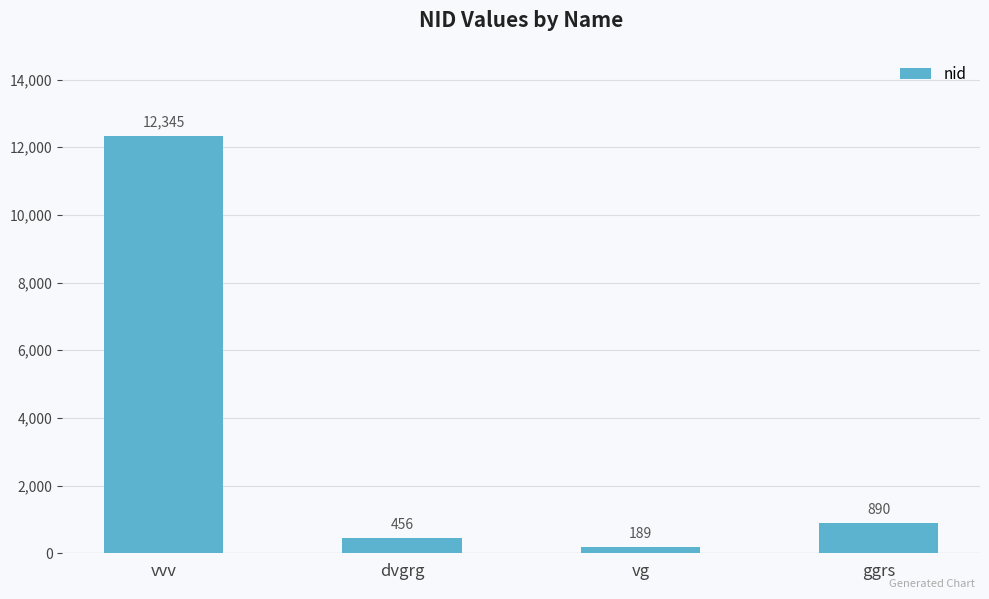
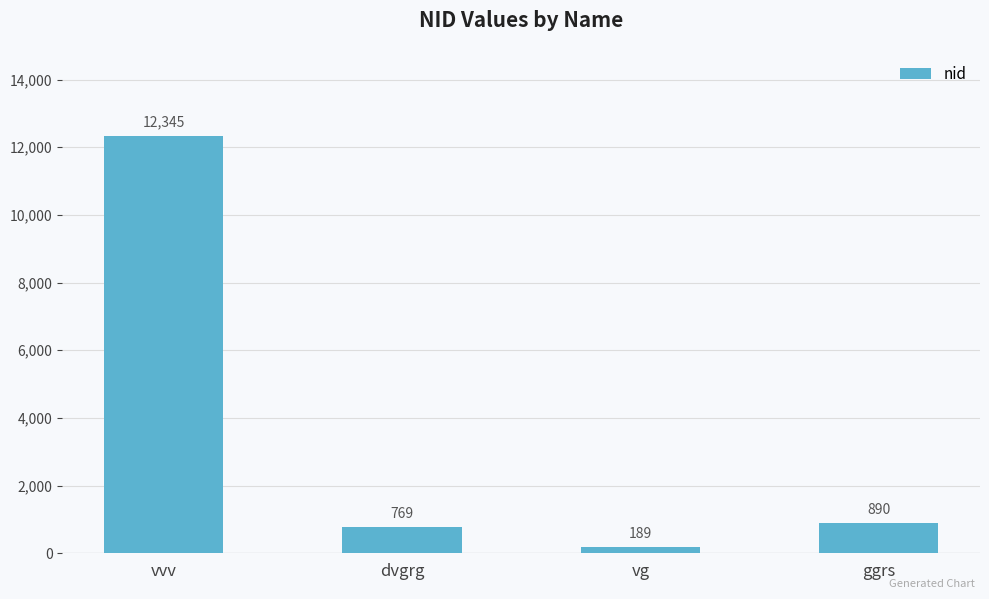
  {
    "vvv": "12,345",
-   "dvgrg": "456",
+   "dvgrg": "769",
    "vg": "189",
    "ggrs": "890"
  }
